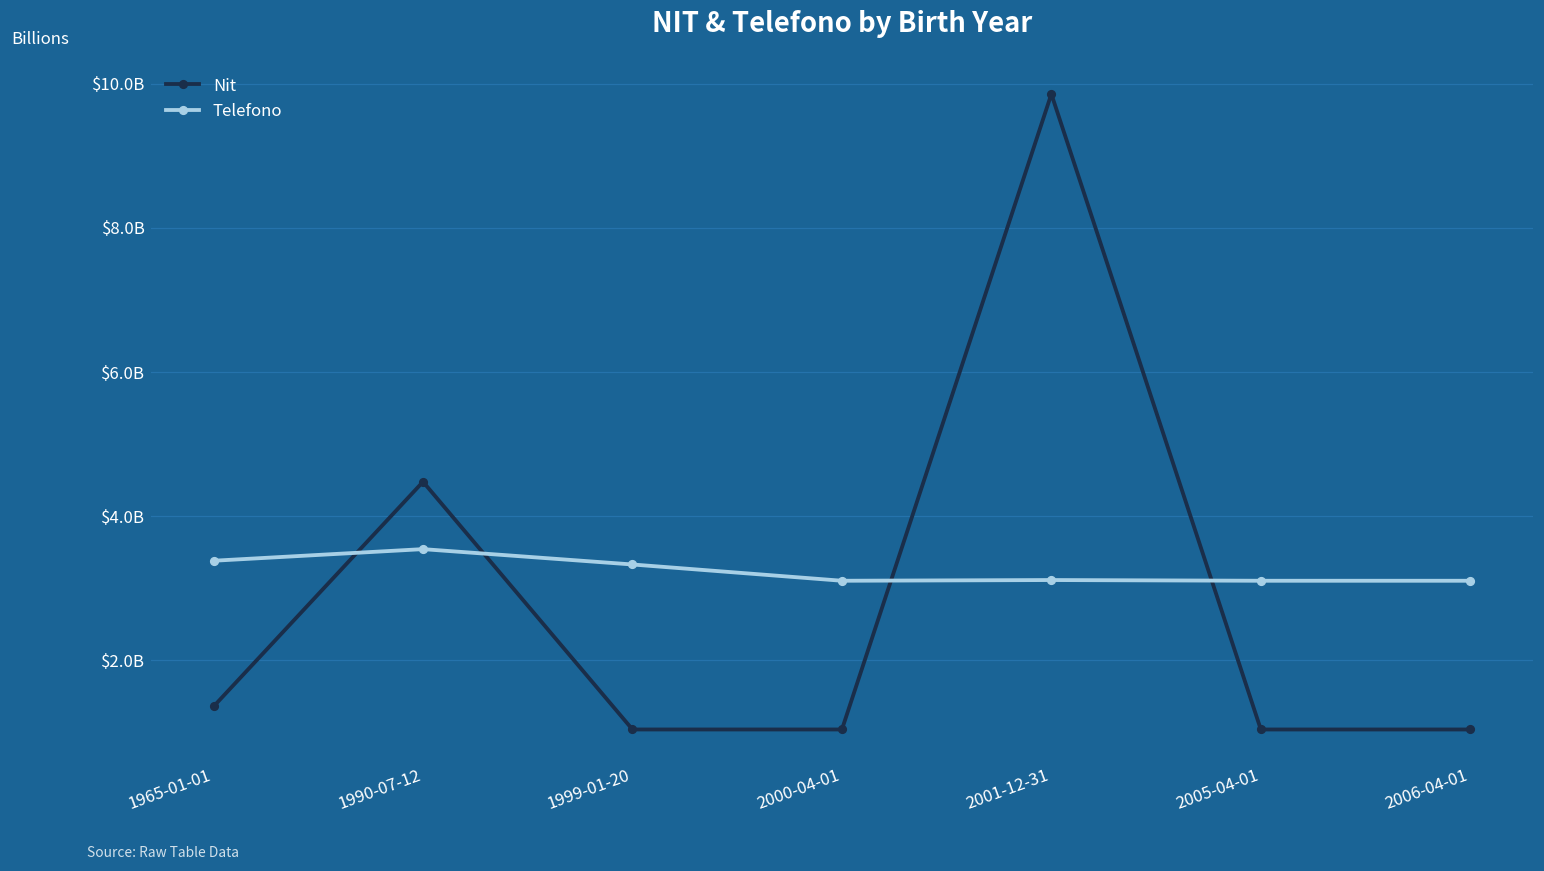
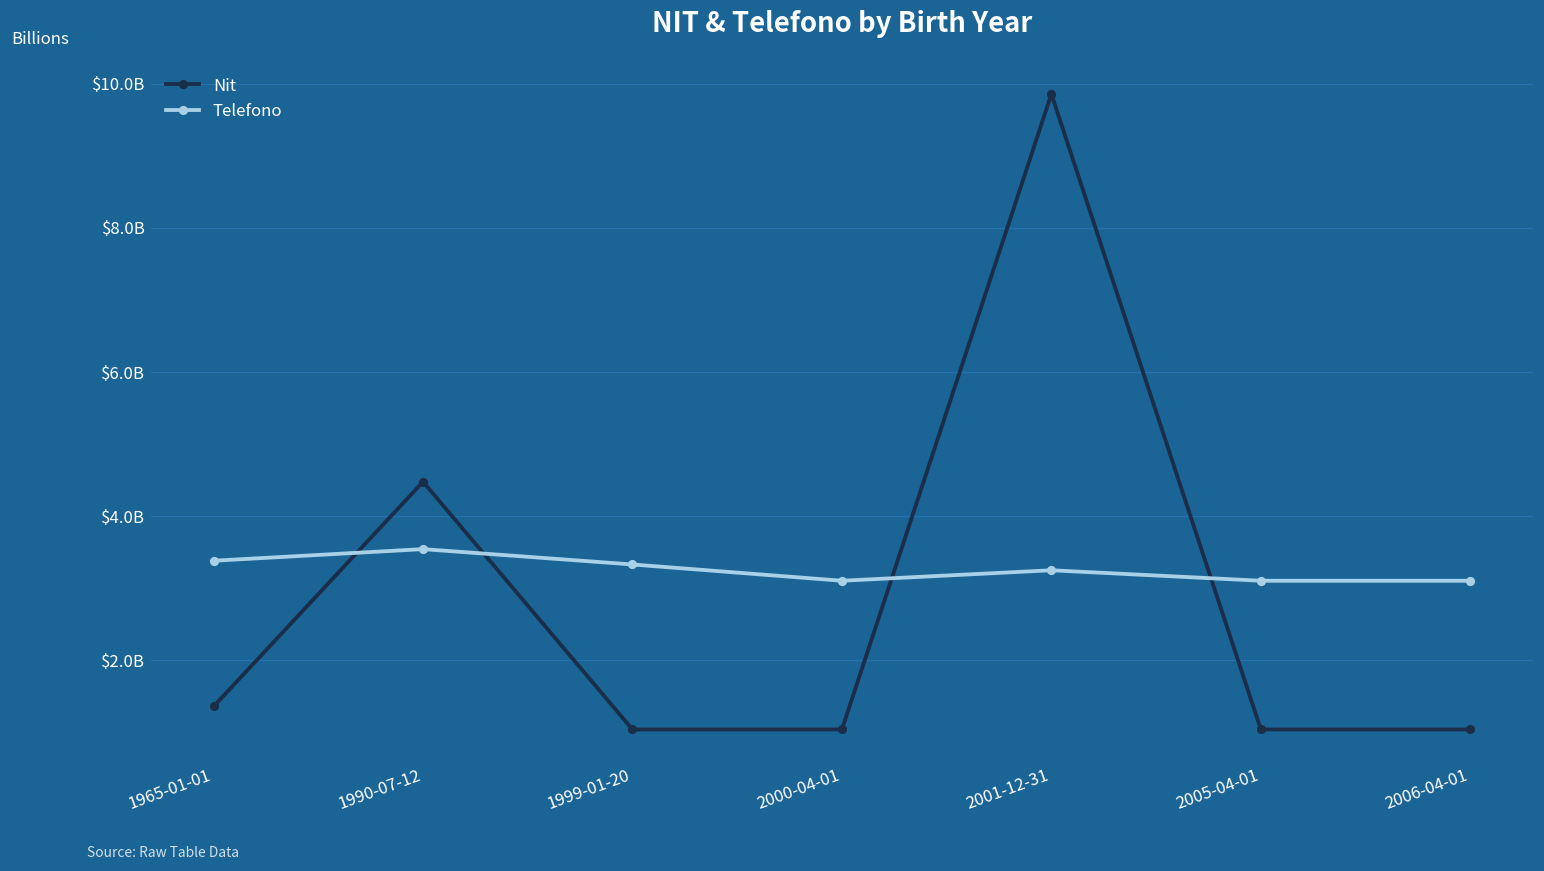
  {
    "Nit": {
      "1965-01-01": "$1400000000",
      "1990-07-12": "$4500000000",
      "1999-01-20": "$1000000000",
      "2000-04-01": "$1000000000",
      "2001-12-31": "$9900000000",
      "2005-04-01": "$1000000000",
      "2006-04-01": "$1000000000"
    },
    "Telefono": {
      "1965-01-01": "$3400000000",
      "1990-07-12": "$3500000000",
      "1999-01-20": "$3300000000",
      "2000-04-01": "$3100000000",
-     "2001-12-31": "$3100000000",
+     "2001-12-31": "$3200000000",
      "2005-04-01": "$3100000000",
      "2006-04-01": "$3100000000"
    }
  }
